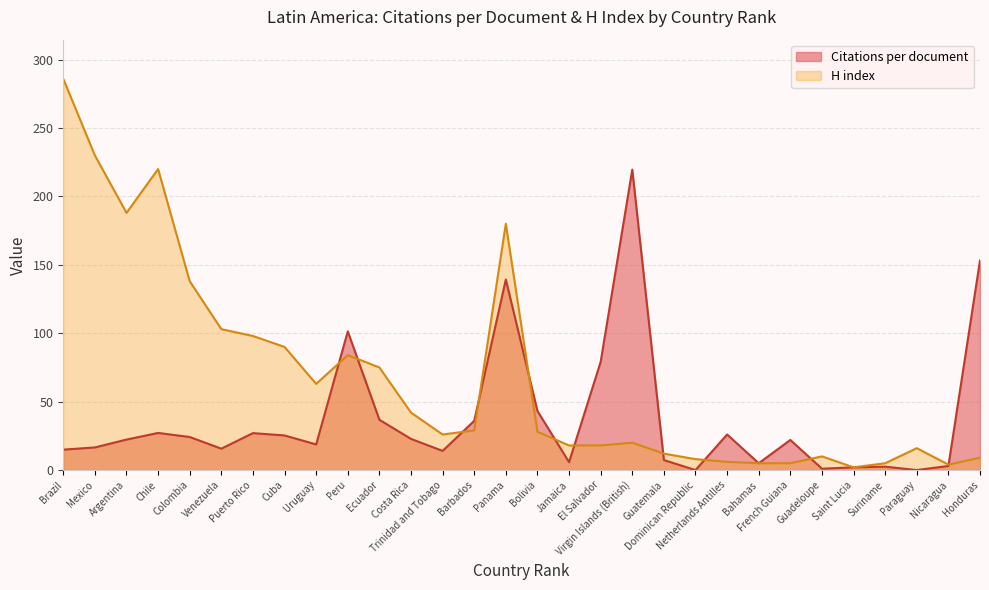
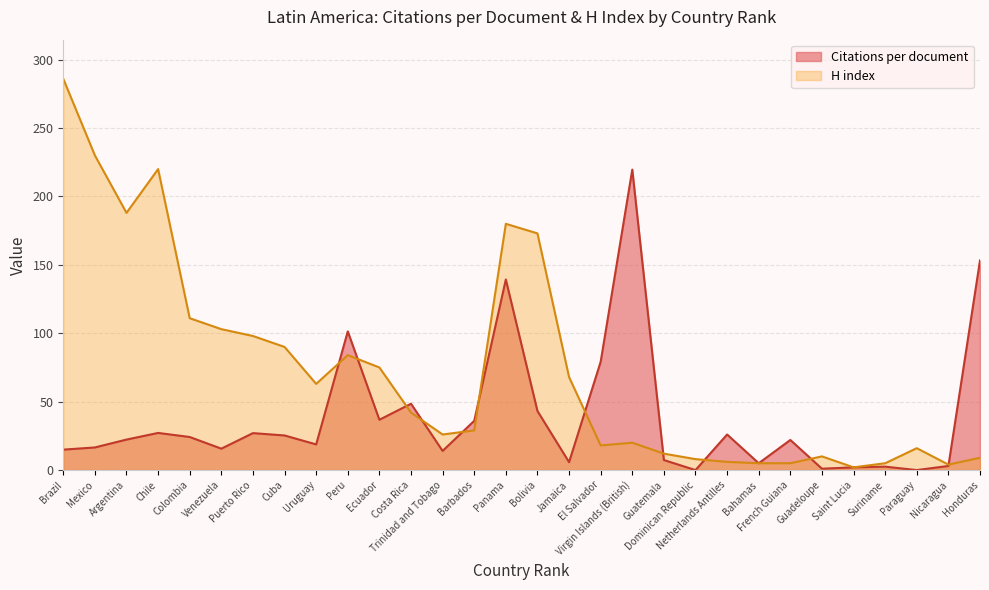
  {
    "Citations per document": {
      "Brazil": 15,
      "Mexico": 17,
      "Argentina": 22,
      "Chile": 27,
      "Colombia": 24,
      "Venezuela": 16,
      "Puerto Rico": 27,
      "Cuba": 25,
      "Uruguay": 19,
      "Peru": 101,
      "Ecuador": 37,
-     "Costa Rica": 23,
+     "Costa Rica": 49,
      "Trinidad and Tobago": 14,
      "Barbados": 36,
      "Panama": 139,
      "Bolivia": 43,
      "Jamaica": 6,
      "El Salvador": 79,
      "Virgin Islands (British)": 220,
      "Guatemala": 7,
      "Dominican Republic": 0,
      "Netherlands Antilles": 26,
      "French Guiana": 22,
      "Guadeloupe": 1,
      "Suriname": 3,
      "Paraguay": 0,
      "Honduras": 153
    },
    "H index": {
      "Brazil": 286,
      "Mexico": 230,
      "Argentina": 188,
      "Chile": 220,
-     "Colombia": 138,
+     "Colombia": 111,
      "Venezuela": 103,
      "Puerto Rico": 98,
      "Cuba": 90,
      "Uruguay": 63,
      "Peru": 84,
      "Ecuador": 75,
      "Costa Rica": 42,
      "Trinidad and Tobago": 26,
      "Barbados": 29,
      "Panama": 180,
-     "Bolivia": 28,
-     "Jamaica": 18,
+     "Bolivia": 173,
+     "Jamaica": 68,
      "El Salvador": 18,
      "Virgin Islands (British)": 20,
      "Guatemala": 12,
      "Dominican Republic": 8,
      "Netherlands Antilles": 6,
      "French Guiana": 5,
      "Guadeloupe": 10,
      "Suriname": 5,
      "Paraguay": 16,
      "Honduras": 9
    }
  }
